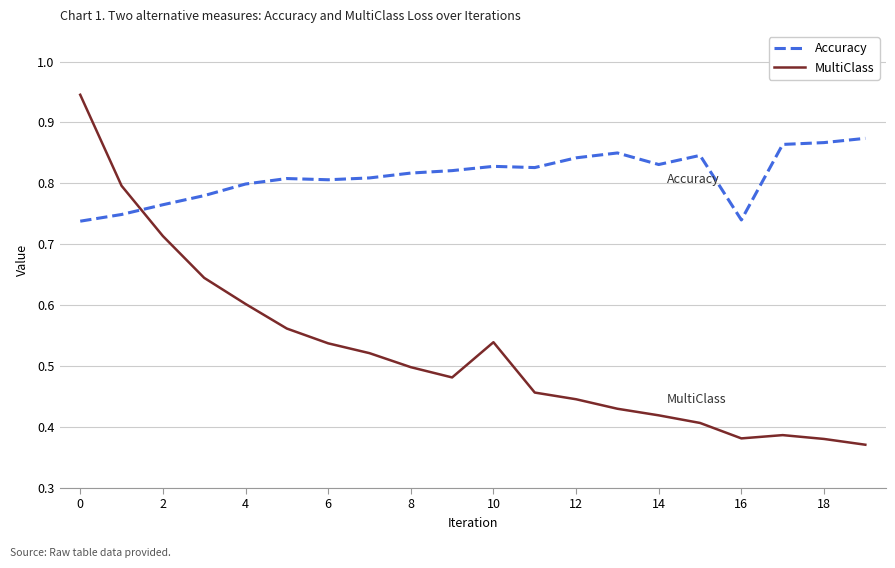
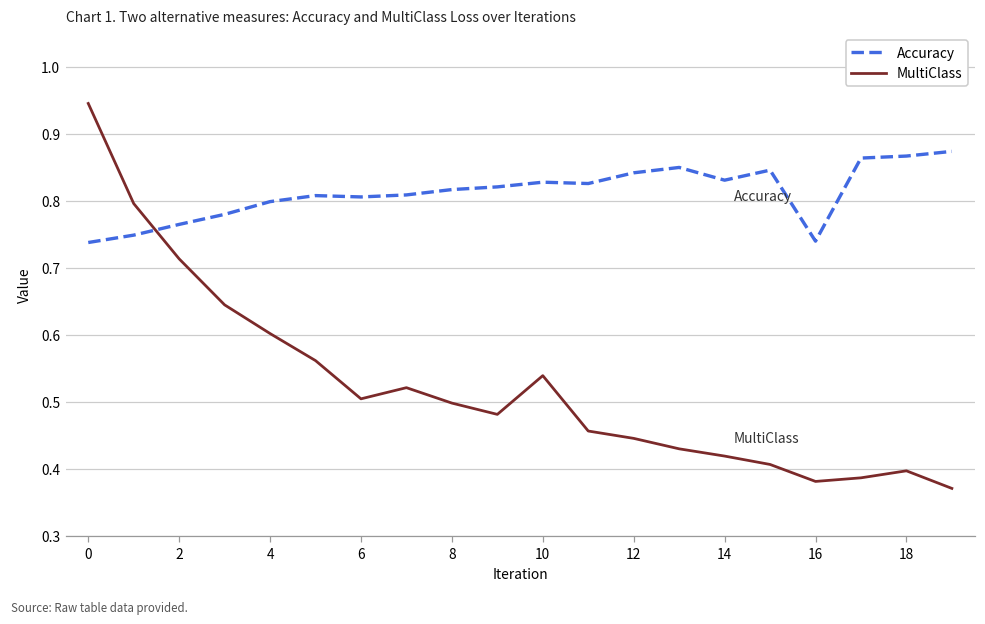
  {
    "Accuracy": {
      "0": 0.74,
      "2": 0.77,
      "4": 0.80,
      "6": 0.81,
      "8": 0.82,
      "10": 0.83,
      "12": 0.84,
      "14": 0.83,
      "16": 0.74,
      "18": 0.87
    },
    "MultiClass": {
      "0": 0.95,
      "2": 0.71,
      "4": 0.60,
-     "6": 0.54,
+     "6": 0.50,
      "8": 0.50,
      "10": 0.54,
      "12": 0.45,
      "14": 0.42,
      "16": 0.38,
-     "18": 0.38
+     "18": 0.40
    }
  }
